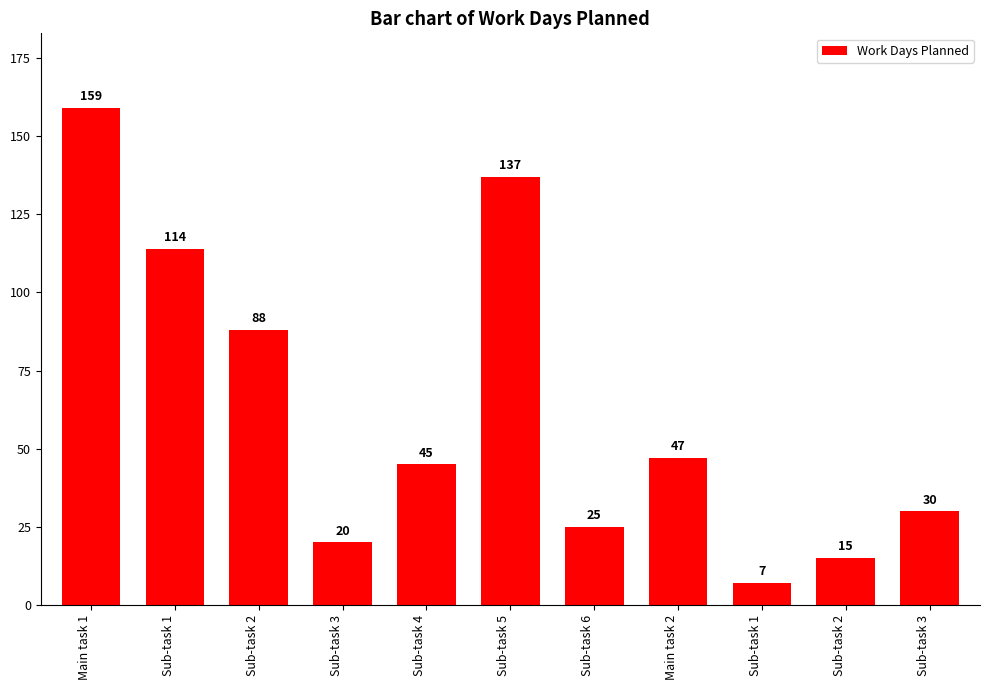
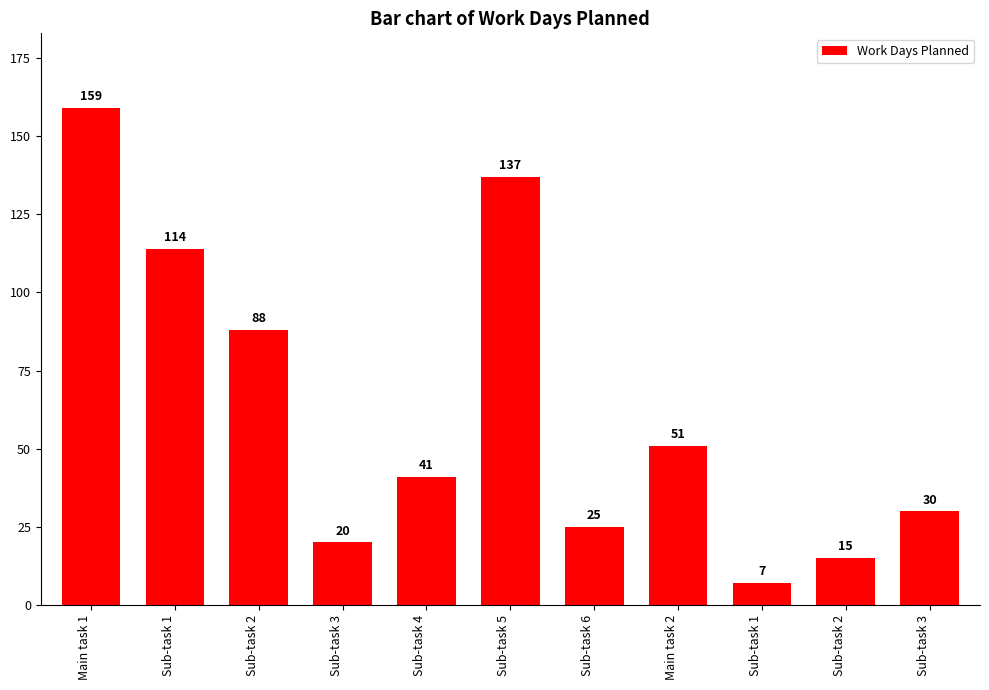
  {
    "Main task 1": 159,
-   "Sub-task 4": 45,
+   "Sub-task 4": 41,
    "Sub-task 5": 137,
    "Sub-task 6": 25,
-   "Main task 2": 47
+   "Main task 2": 51
  }
